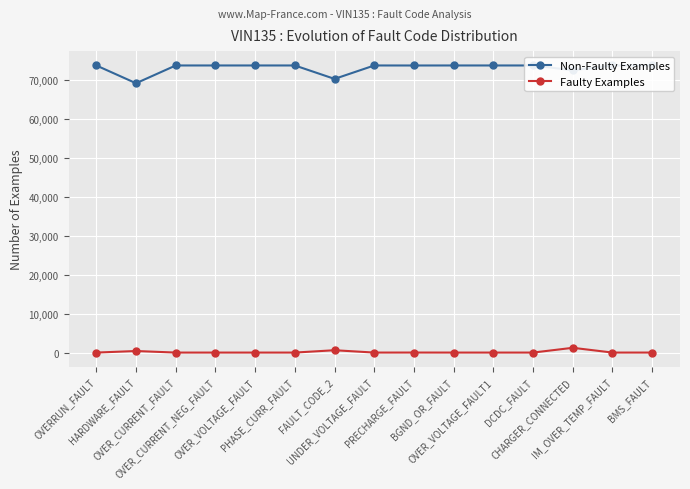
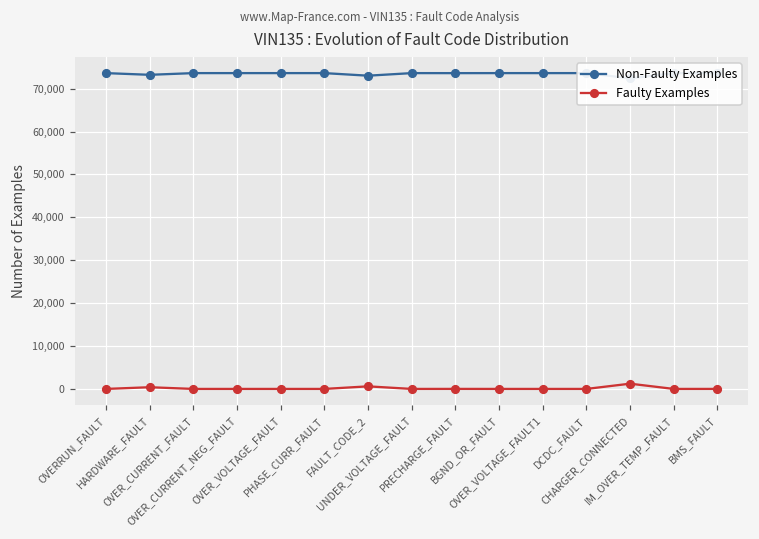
  {
    "Non-Faulty Examples": {
      "OVERRUN_FAULT": "74,000",
-     "HARDWARE_FAULT": "69,000",
+     "HARDWARE_FAULT": "73,000",
      "OVER_CURRENT_FAULT": "74,000",
      "OVER_CURRENT_NEG_FAULT": "74,000",
      "OVER_VOLTAGE_FAULT": "74,000",
      "PHASE_CURR_FAULT": "74,000",
-     "FAULT_CODE_2": "70,000",
+     "FAULT_CODE_2": "73,000",
      "UNDER_VOLTAGE_FAULT": "74,000",
      "PRECHARGE_FAULT": "74,000",
      "BGND_OR_FAULT": "74,000",
      "OVER_VOLTAGE_FAULT1": "74,000"
    },
    "Faulty Examples": {
      "OVERRUN_FAULT": "0",
      "HARDWARE_FAULT": "0",
      "OVER_CURRENT_FAULT": "0",
      "OVER_CURRENT_NEG_FAULT": "0",
      "OVER_VOLTAGE_FAULT": "0",
      "PHASE_CURR_FAULT": "0",
      "FAULT_CODE_2": "1,000",
      "UNDER_VOLTAGE_FAULT": "0",
      "PRECHARGE_FAULT": "0",
      "BGND_OR_FAULT": "0",
      "OVER_VOLTAGE_FAULT1": "0",
      "DCDC_FAULT": "0",
      "CHARGER_CONNECTED": "1,000",
      "IM_OVER_TEMP_FAULT": "0",
      "BMS_FAULT": "0"
    }
  }
